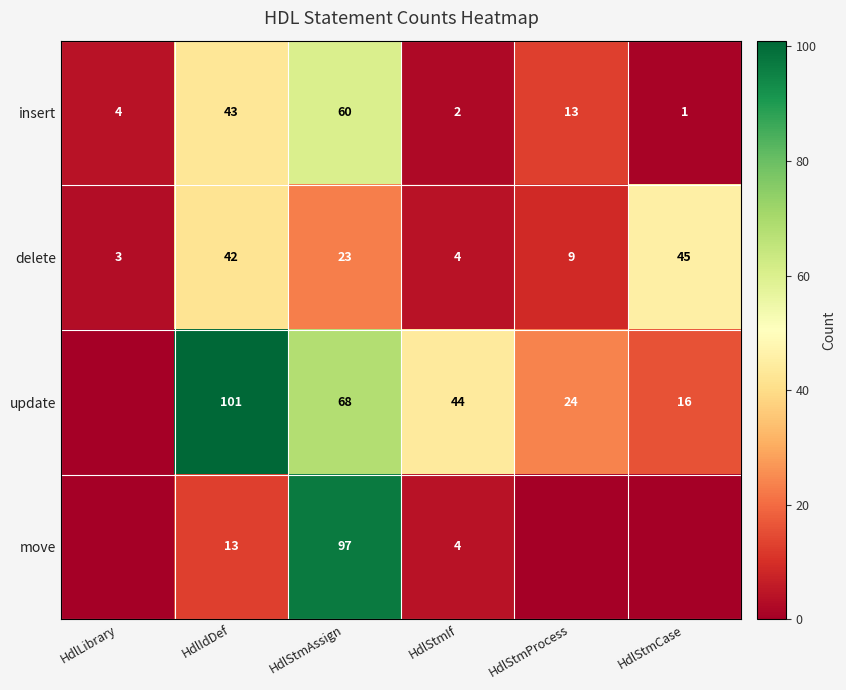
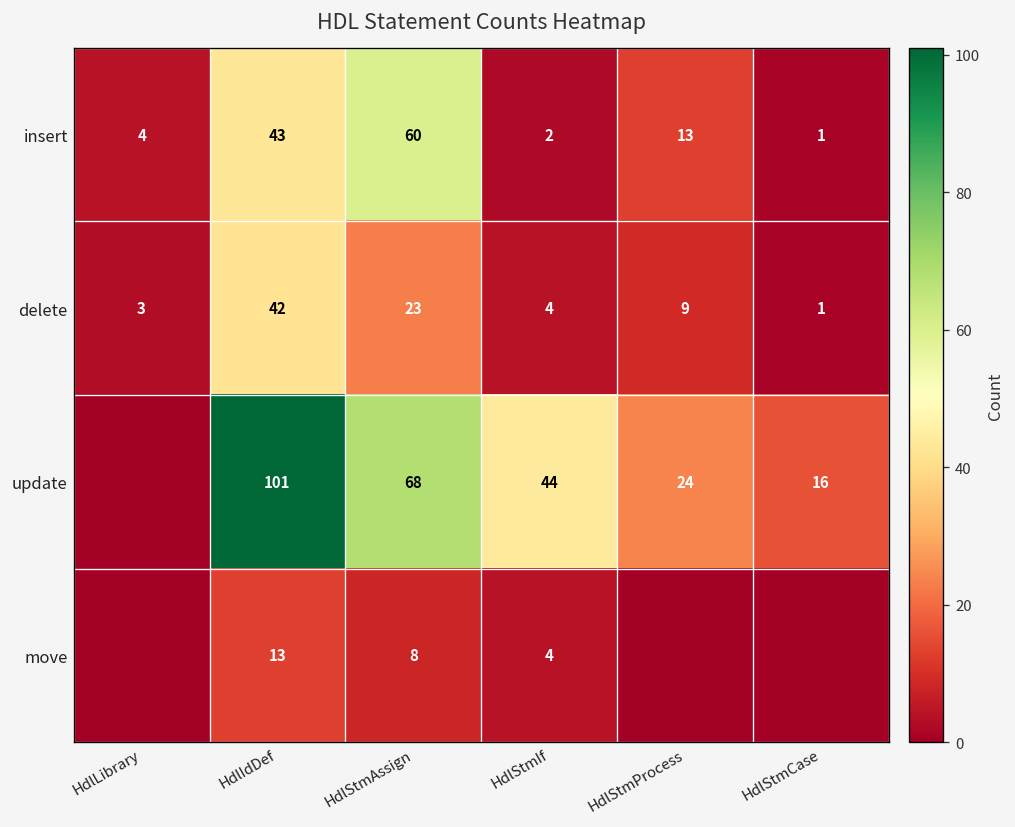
  {
    "insert": {
      "HdlLibrary": 4,
      "HdlIdDef": 43,
      "HdlStmAssign": 60,
      "HdlStmIf": 2,
      "HdlStmProcess": 13,
      "HdlStmCase": 1
    },
    "delete": {
      "HdlLibrary": 3,
      "HdlIdDef": 42,
      "HdlStmAssign": 23,
      "HdlStmIf": 4,
      "HdlStmProcess": 9,
-     "HdlStmCase": 45
+     "HdlStmCase": 1
    },
    "update": {
      "HdlIdDef": 101,
      "HdlStmAssign": 68,
      "HdlStmIf": 44,
      "HdlStmProcess": 24,
      "HdlStmCase": 16
    },
    "move": {
      "HdlIdDef": 13,
-     "HdlStmAssign": 97,
+     "HdlStmAssign": 8,
      "HdlStmIf": 4
    }
  }
